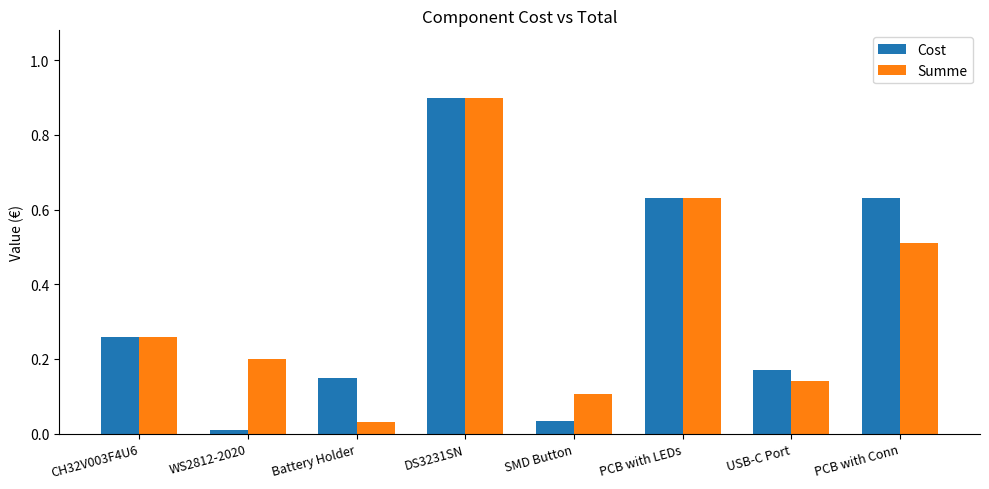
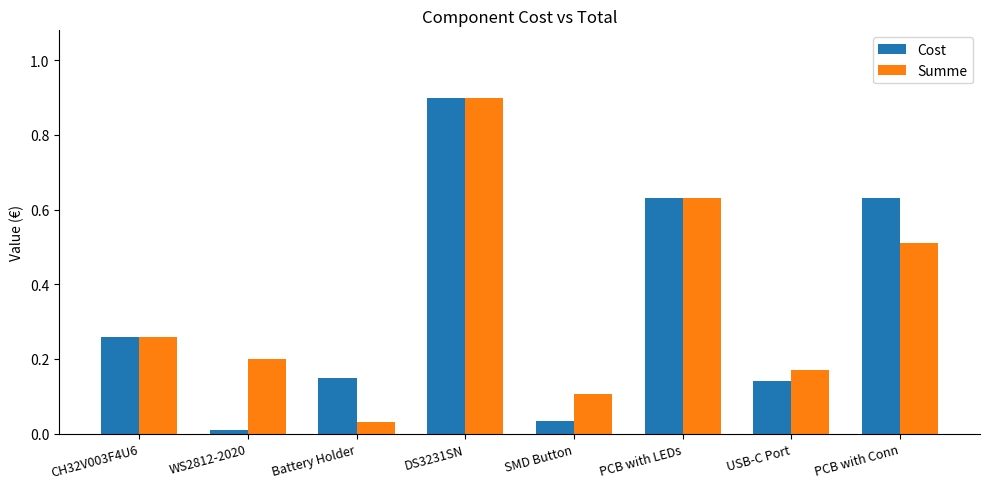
  {
    "Cost": {
      "CH32V003F4U6": 0.26,
      "WS2812-2020": 0.01,
      "Battery Holder": 0.15,
      "DS3231SN": 0.90,
      "SMD Button": 0.04,
      "PCB with LEDs": 0.63,
-     "USB-C Port": 0.17,
+     "USB-C Port": 0.14,
      "PCB with Conn": 0.63
    },
    "Summe": {
      "CH32V003F4U6": 0.26,
      "WS2812-2020": 0.20,
      "Battery Holder": 0.03,
      "DS3231SN": 0.90,
      "SMD Button": 0.11,
      "PCB with LEDs": 0.63,
-     "USB-C Port": 0.14,
+     "USB-C Port": 0.17,
      "PCB with Conn": 0.51
    }
  }
